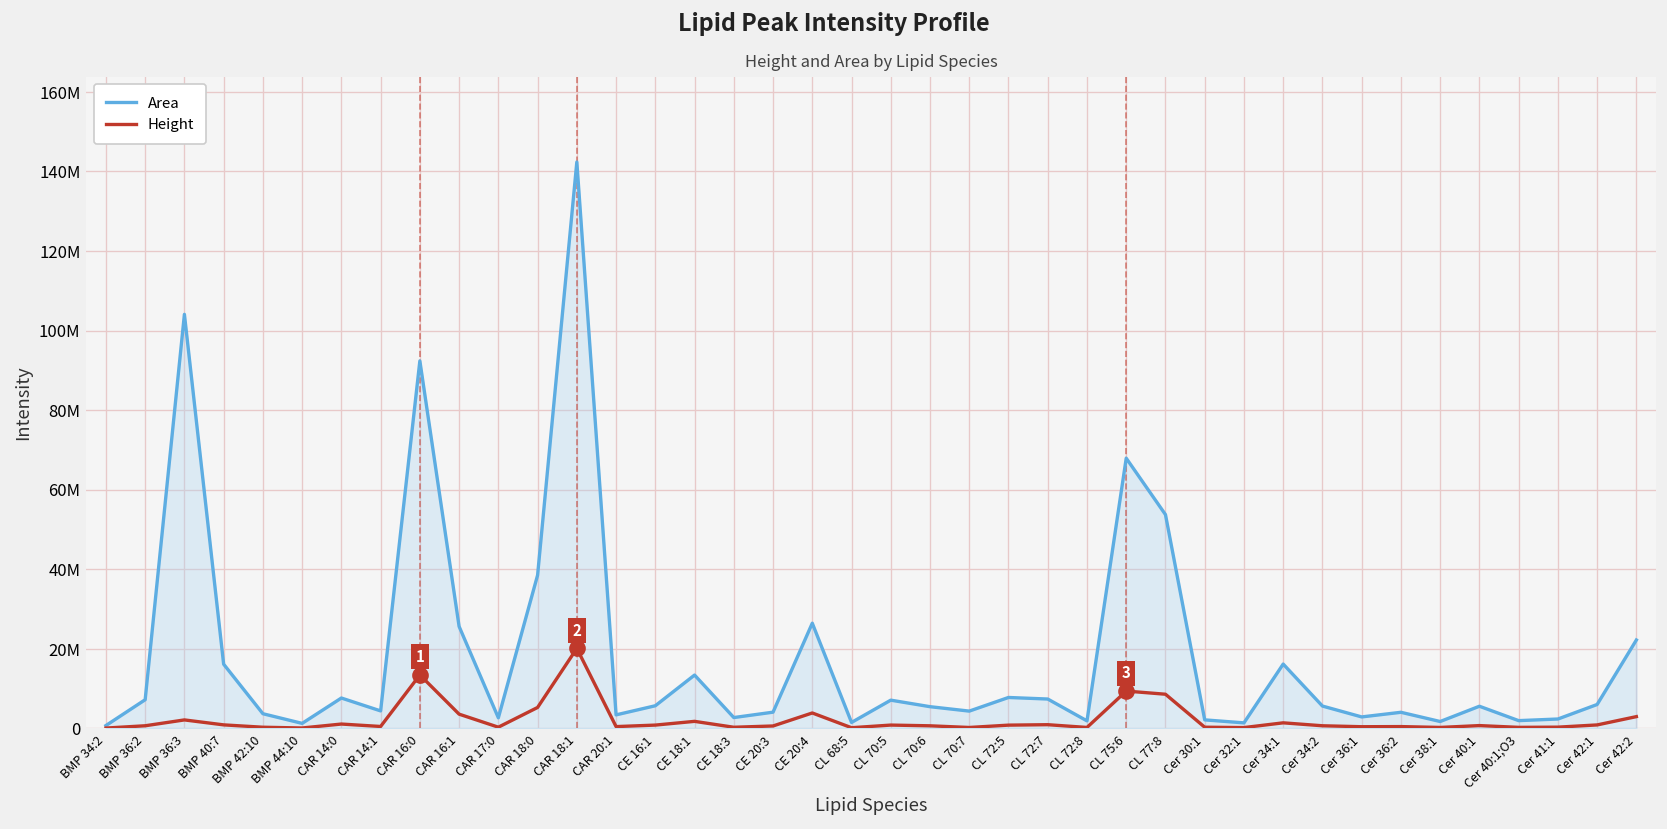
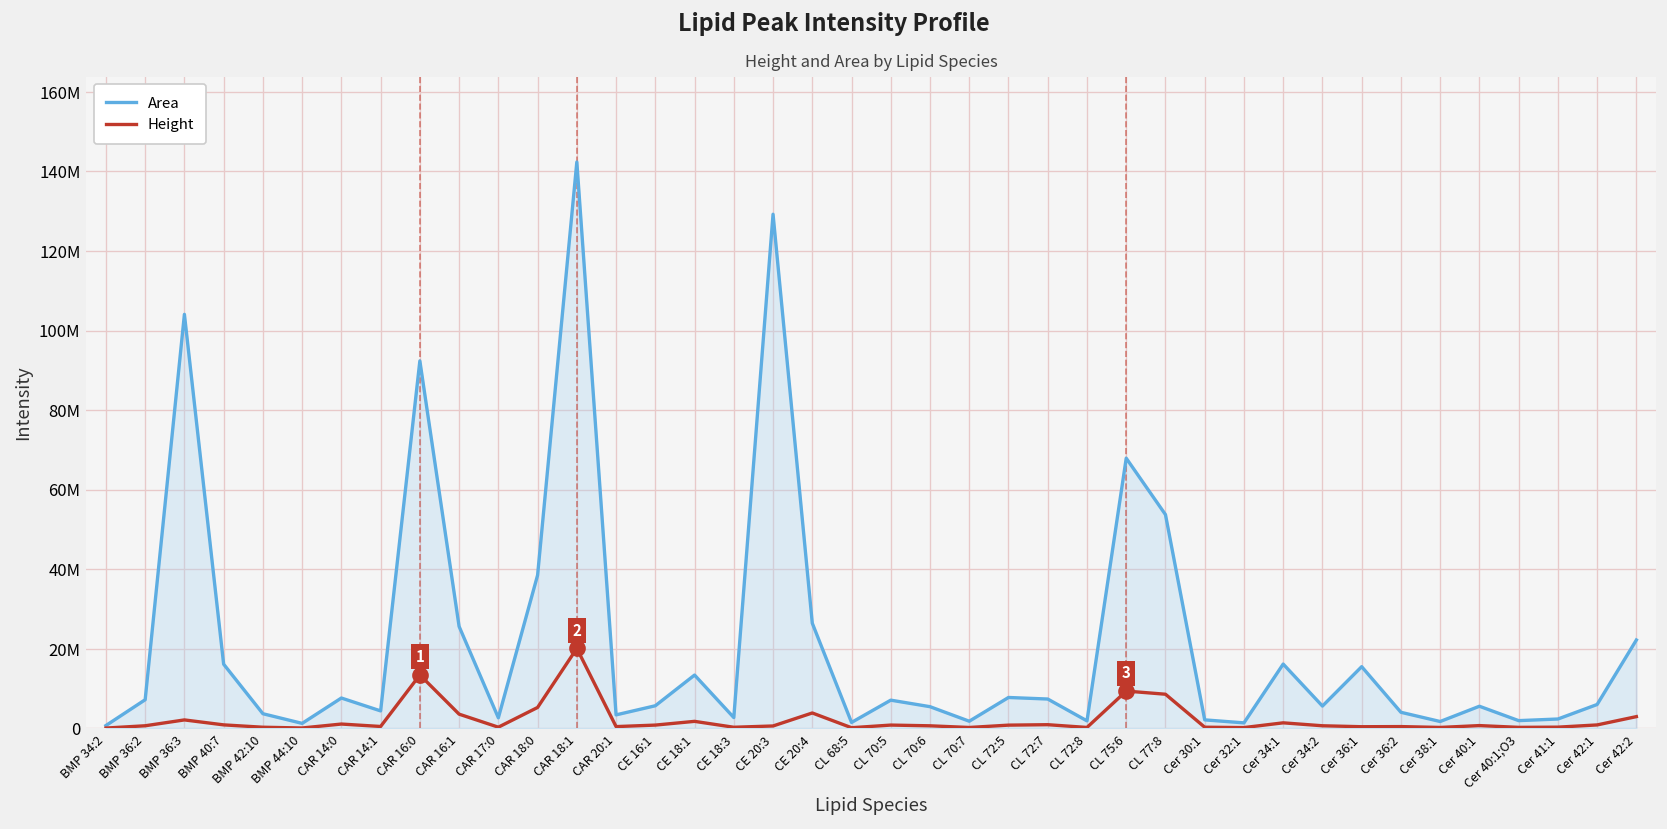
  {
    "Area": {
      "BMP 36:2": 7000000,
      "BMP 36:3": 104000000,
      "BMP 40:7": 16000000,
      "BMP 42:10": 4000000,
      "BMP 44:10": 1000000,
      "CAR 14:0": 8000000,
      "CAR 14:1": 4000000,
      "CAR 16:0": 92000000,
      "CAR 16:1": 26000000,
      "CAR 17:0": 3000000,
      "CAR 18:0": 39000000,
      "CAR 18:1": 142000000,
      "CAR 20:1": 3000000,
      "CE 16:1": 6000000,
      "CE 18:1": 13000000,
      "CE 18:3": 3000000,
-     "CE 20:3": 4000000,
+     "CE 20:3": 129000000,
      "CE 20:4": 26000000,
      "CL 68:5": 2000000,
      "CL 70:5": 7000000,
      "CL 70:6": 5000000,
-     "CL 70:7": 4000000,
+     "CL 70:7": 2000000,
      "CL 72:5": 8000000,
      "CL 72:7": 7000000,
      "CL 72:8": 2000000,
      "CL 75:6": 68000000,
      "CL 77:8": 54000000,
      "Cer 30:1": 2000000,
      "Cer 32:1": 1000000,
      "Cer 34:1": 16000000,
      "Cer 34:2": 6000000,
-     "Cer 36:1": 3000000,
+     "Cer 36:1": 16000000,
      "Cer 36:2": 4000000,
      "Cer 38:1": 2000000,
      "Cer 40:1": 6000000,
      "Cer 40:1;O3": 2000000,
      "Cer 41:1": 2000000,
      "Cer 42:1": 6000000,
      "Cer 42:2": 22000000
    }
  }
